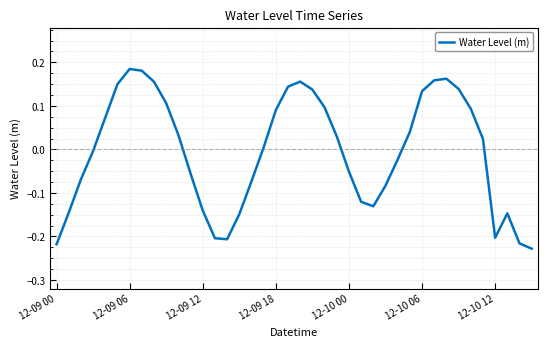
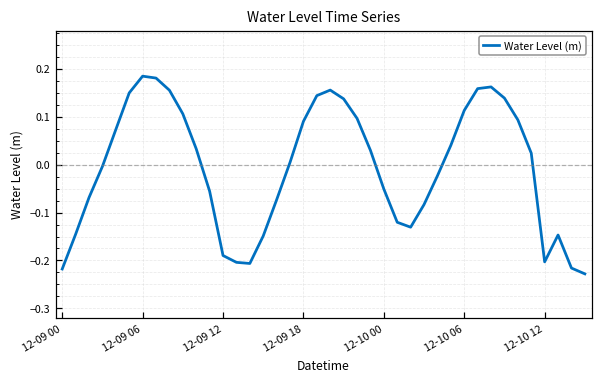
  {
    "12-09 00": -0.22,
    "12-09 06": 0.18,
-   "12-09 12": -0.14,
+   "12-09 12": -0.19,
    "12-09 18": 0.09,
    "12-10 00": -0.05,
-   "12-10 06": 0.13,
+   "12-10 06": 0.11,
    "12-10 12": -0.20
  }
